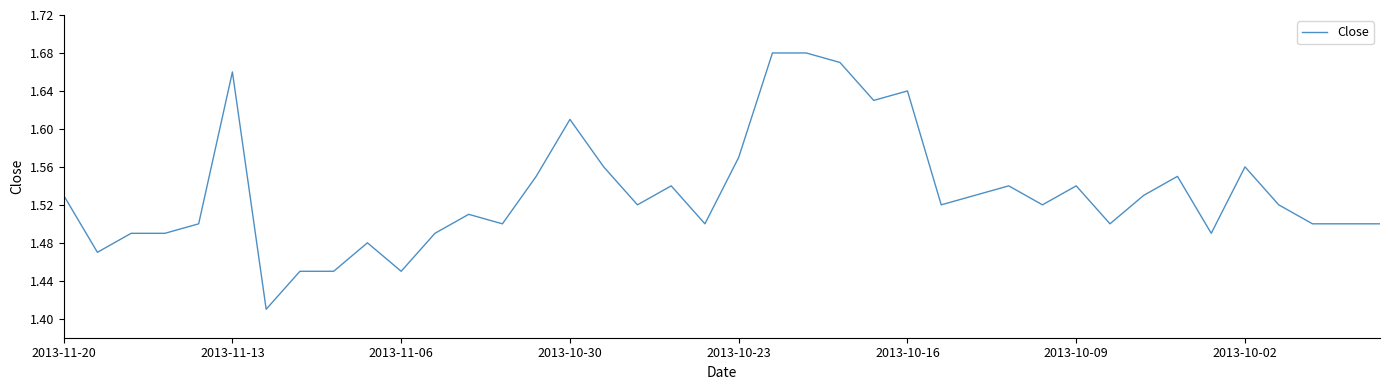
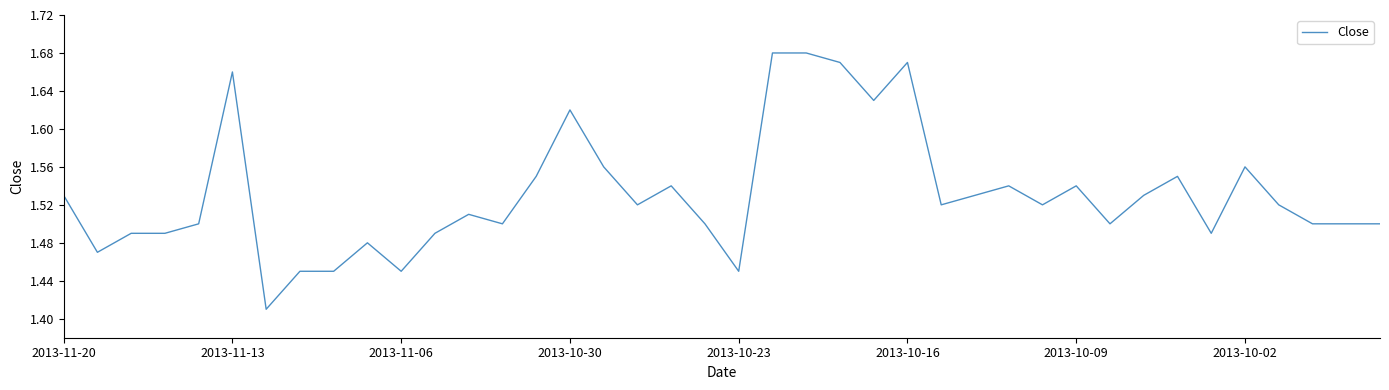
  {
    "2013-11-20": 1.53,
    "2013-11-13": 1.66,
    "2013-11-06": 1.45,
-   "2013-10-30": 1.61,
-   "2013-10-23": 1.57,
-   "2013-10-16": 1.64,
+   "2013-10-30": 1.62,
+   "2013-10-23": 1.45,
+   "2013-10-16": 1.67,
    "2013-10-09": 1.54,
    "2013-10-02": 1.56
  }
